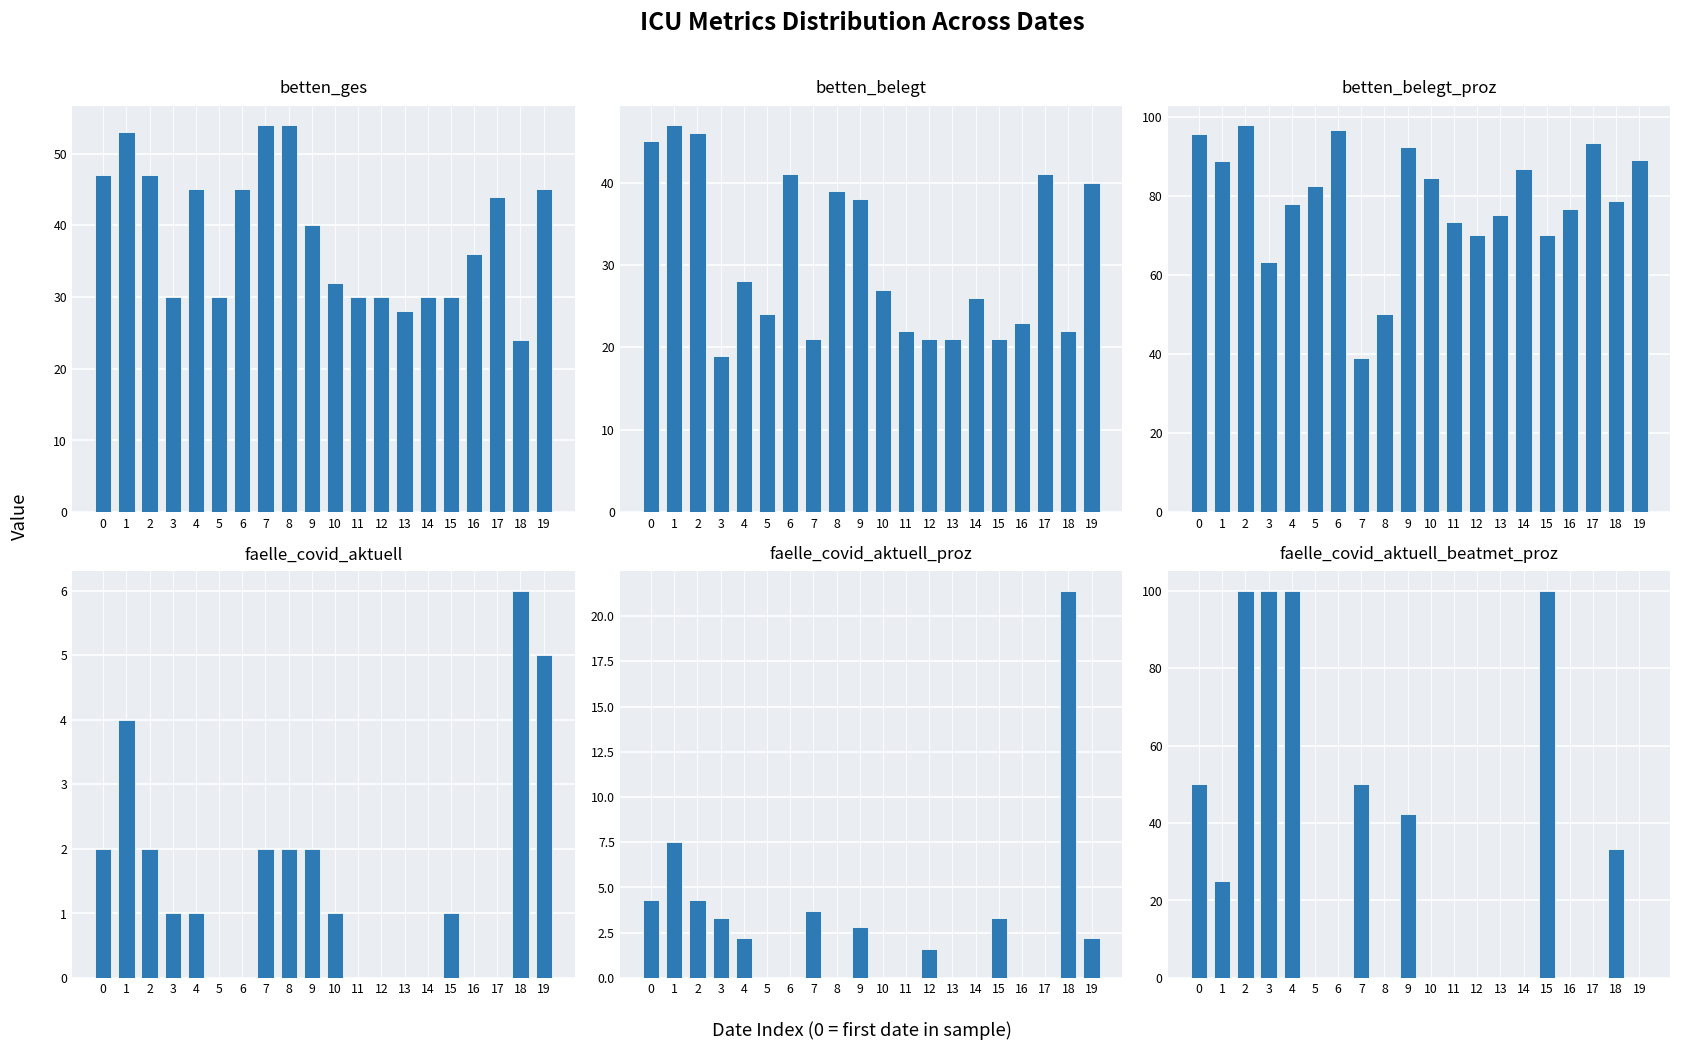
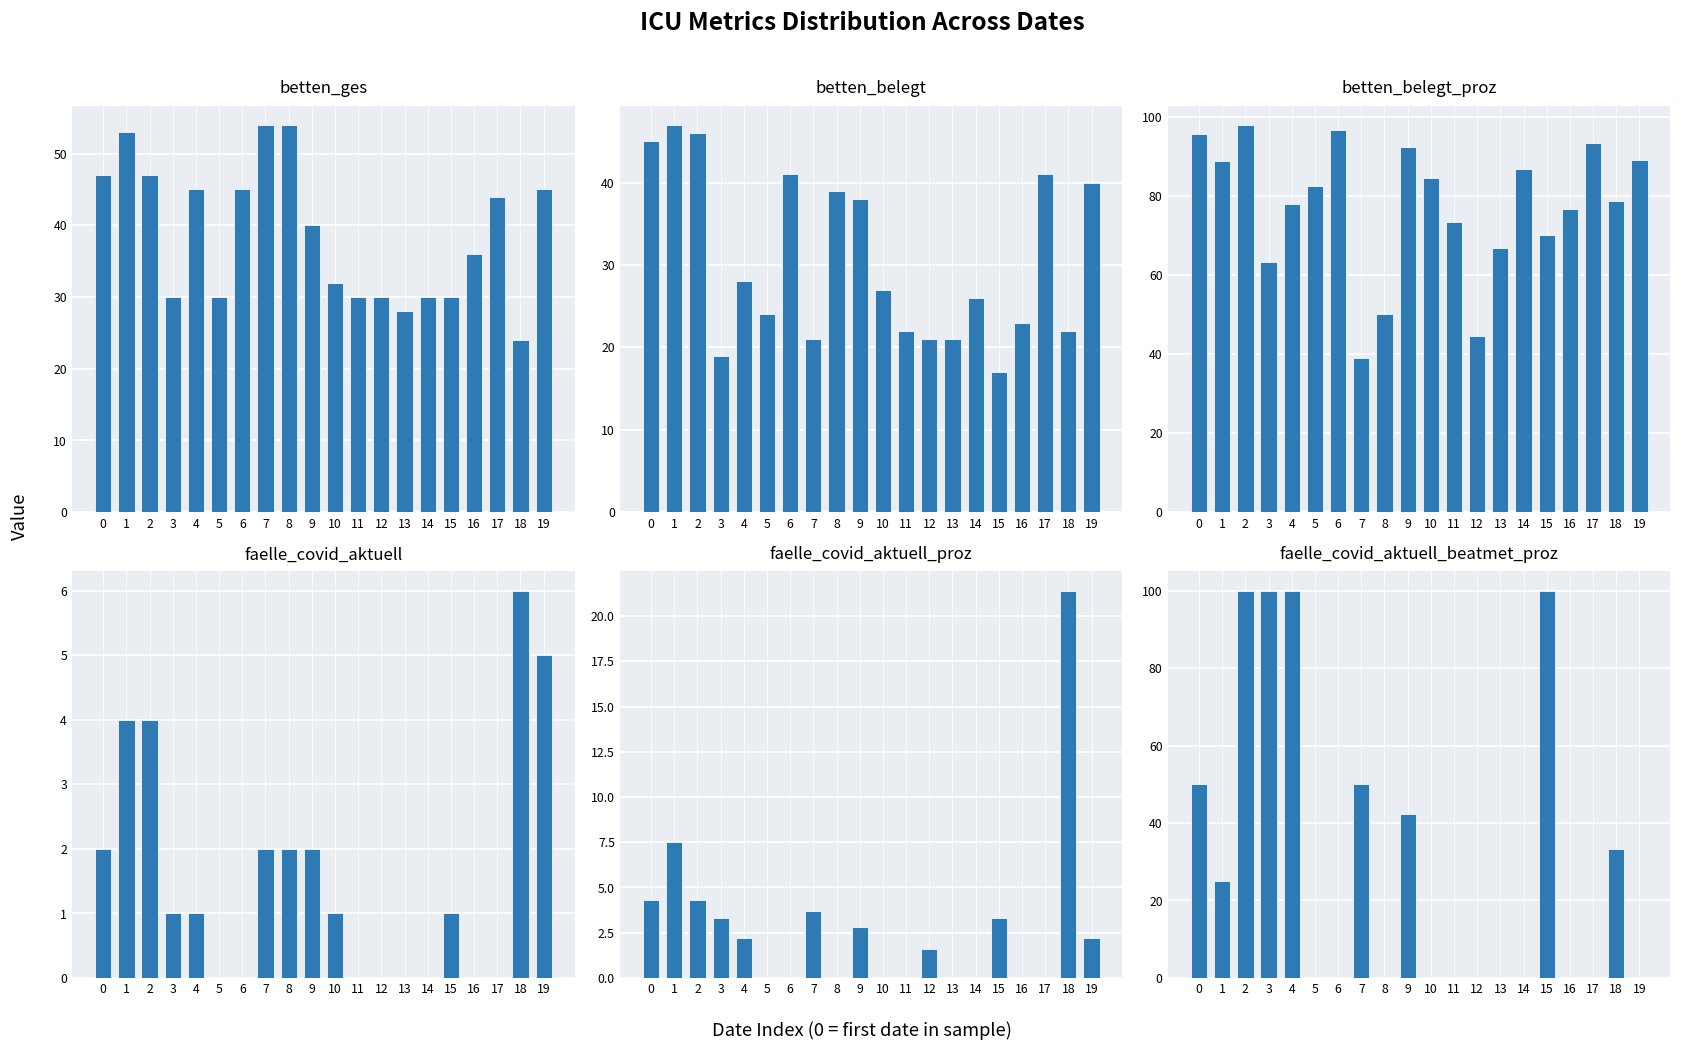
  {
    "betten_ges": {
      "0": 47,
      "1": 53,
      "2": 47,
      "3": 30,
      "4": 45,
      "5": 30,
      "6": 45,
      "7": 54,
      "8": 54,
      "9": 40,
      "10": 32,
      "11": 30,
      "12": 30,
      "13": 28,
      "14": 30,
      "15": 30,
      "16": 36,
      "17": 44,
      "18": 24,
      "19": 45
    },
    "betten_belegt": {
      "0": 45,
      "1": 47,
      "2": 46,
      "3": 19,
      "4": 28,
      "5": 24,
      "6": 41,
      "7": 21,
      "8": 39,
      "9": 38,
      "10": 27,
      "11": 22,
      "12": 21,
      "13": 21,
      "14": 26,
-     "15": 21,
+     "15": 17,
      "16": 23,
      "17": 41,
      "18": 22,
      "19": 40
    },
    "betten_belegt_proz": {
      "0": 96,
      "1": 89,
      "2": 98,
      "3": 63,
      "4": 78,
      "5": 83,
      "6": 97,
      "7": 39,
      "8": 50,
      "9": 92,
      "10": 84,
      "11": 73,
-     "12": 70,
-     "13": 75,
+     "12": 45,
+     "13": 67,
      "14": 87,
      "15": 70,
      "16": 77,
      "17": 93,
      "18": 79,
      "19": 89
    },
    "faelle_covid_aktuell": {
      "0": 2,
      "1": 4,
-     "2": 2,
+     "2": 4,
      "3": 1,
      "4": 1,
      "5": 0,
      "6": 0,
      "7": 2,
      "8": 2,
      "9": 2,
      "10": 1,
      "11": 0,
      "12": 0,
      "13": 0,
      "14": 0,
      "15": 1,
      "16": 0,
      "17": 0,
      "18": 6,
      "19": 5
    },
    "faelle_covid_aktuell_proz": {
      "0": 4.3,
      "1": 7.5,
      "2": 4.3,
      "3": 3.3,
      "4": 2.2,
      "5": 0.0,
      "6": 0.0,
      "7": 3.7,
      "8": 0.0,
      "9": 2.8,
      "10": 0.0,
      "11": 0.0,
      "12": 1.6,
      "13": 0.0,
      "14": 0.0,
      "15": 3.3,
      "16": 0.0,
      "17": 0.0,
      "18": 21.4,
      "19": 2.2
    },
    "faelle_covid_aktuell_beatmet_proz": {
      "0": 50,
      "1": 25,
      "2": 100,
      "3": 100,
      "4": 100,
      "5": 0,
      "6": 0,
      "7": 50,
      "8": 0,
      "9": 42,
      "10": 0,
      "11": 0,
      "12": 0,
      "13": 0,
      "14": 0,
      "15": 100,
      "16": 0,
      "17": 0,
      "18": 33,
      "19": 0
    }
  }
